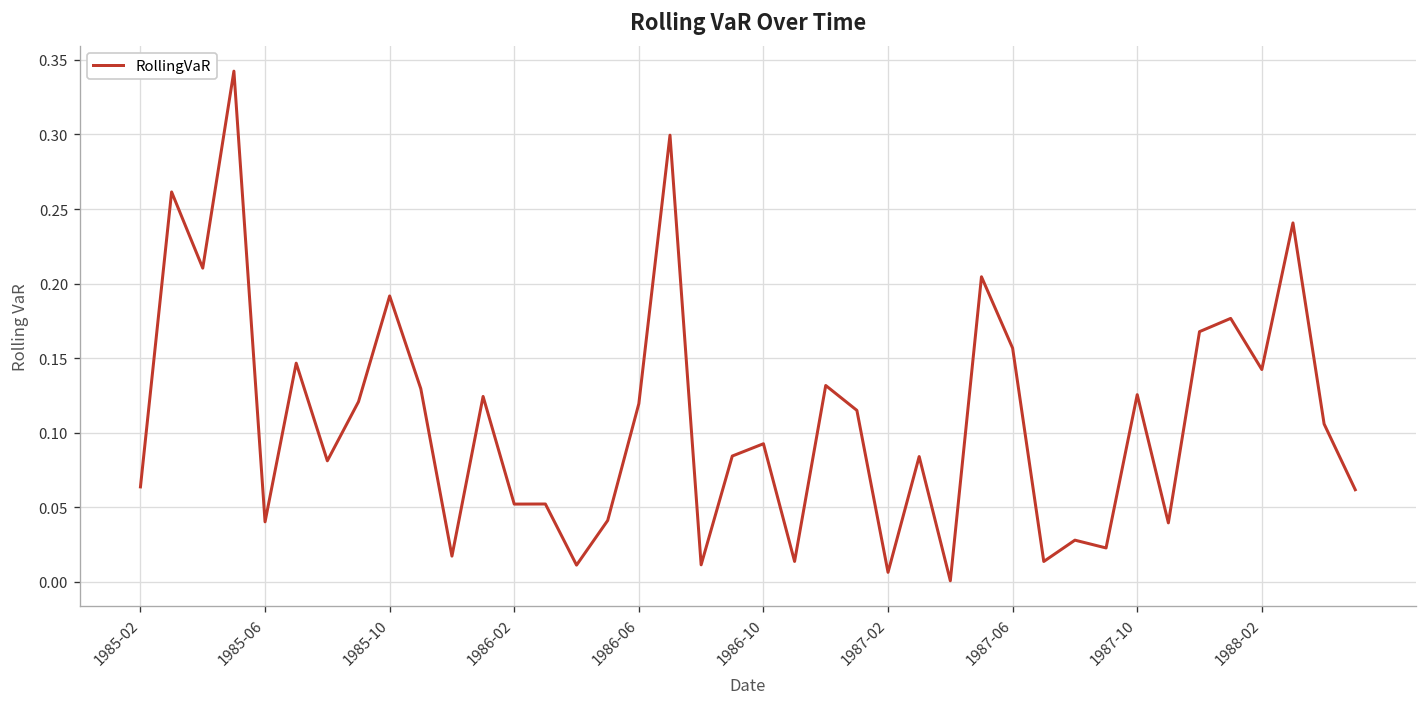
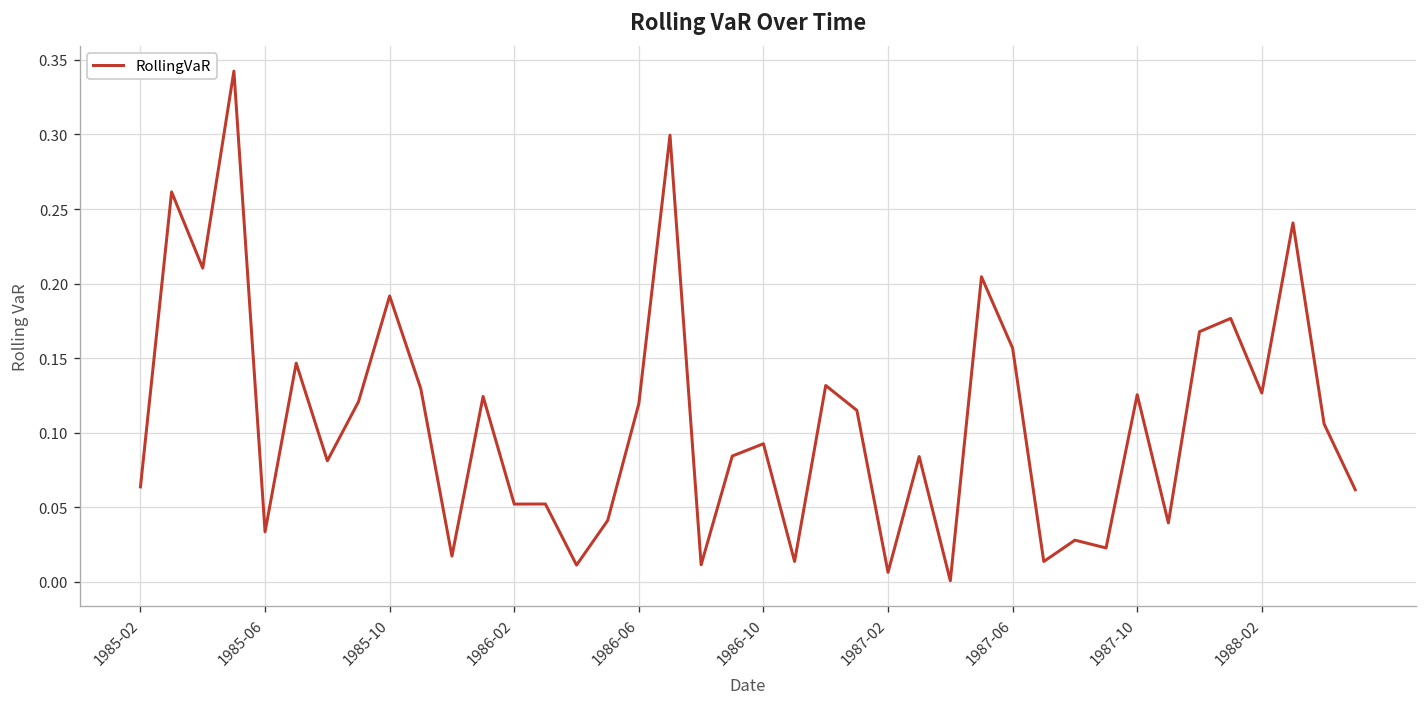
  {
    "1985-02": 0.064,
-   "1985-06": 0.040,
+   "1985-06": 0.034,
    "1985-10": 0.192,
    "1986-02": 0.052,
    "1986-06": 0.120,
    "1986-10": 0.093,
    "1987-02": 0.006,
    "1987-06": 0.157,
    "1987-10": 0.126,
-   "1988-02": 0.142
+   "1988-02": 0.127
  }
